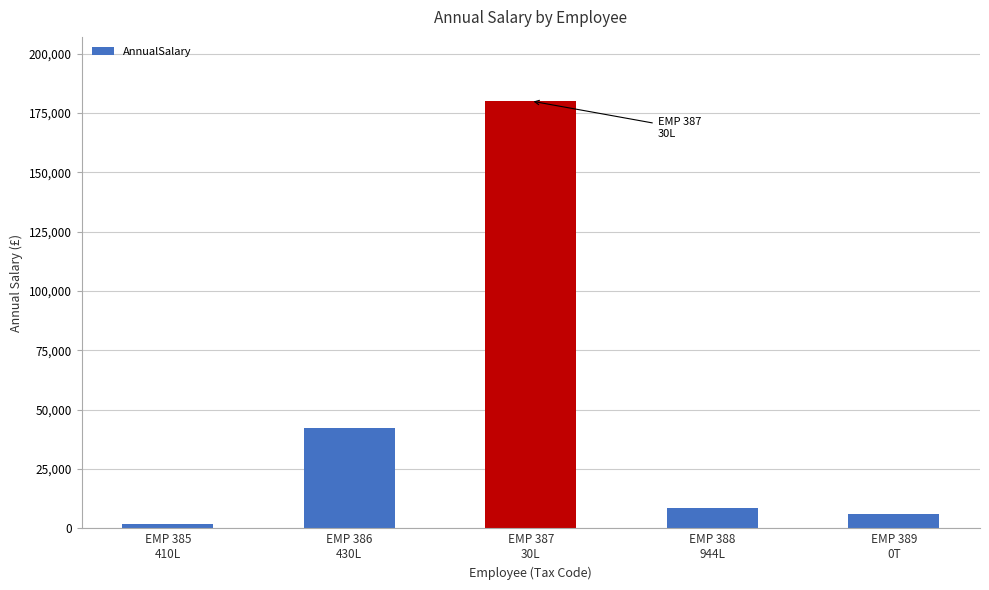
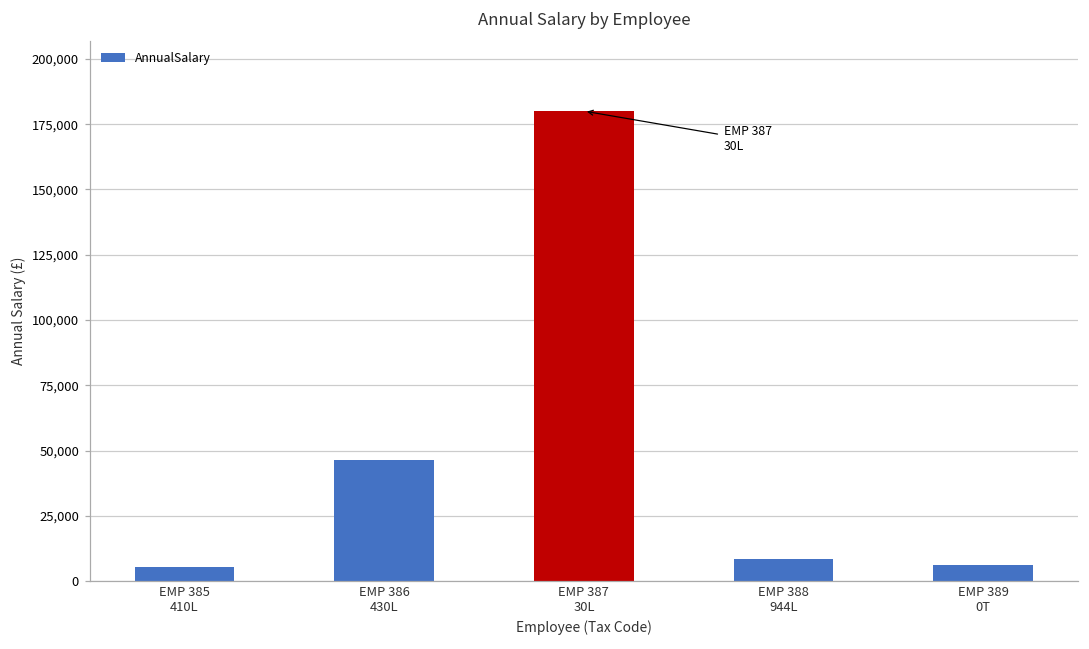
  {
-   "EMP 385 410L": "2,000",
-   "EMP 386 430L": "42,000",
+   "EMP 385 410L": "5,000",
+   "EMP 386 430L": "46,000",
    "EMP 388 944L": "9,000",
    "EMP 389 0T": "6,000"
  }
